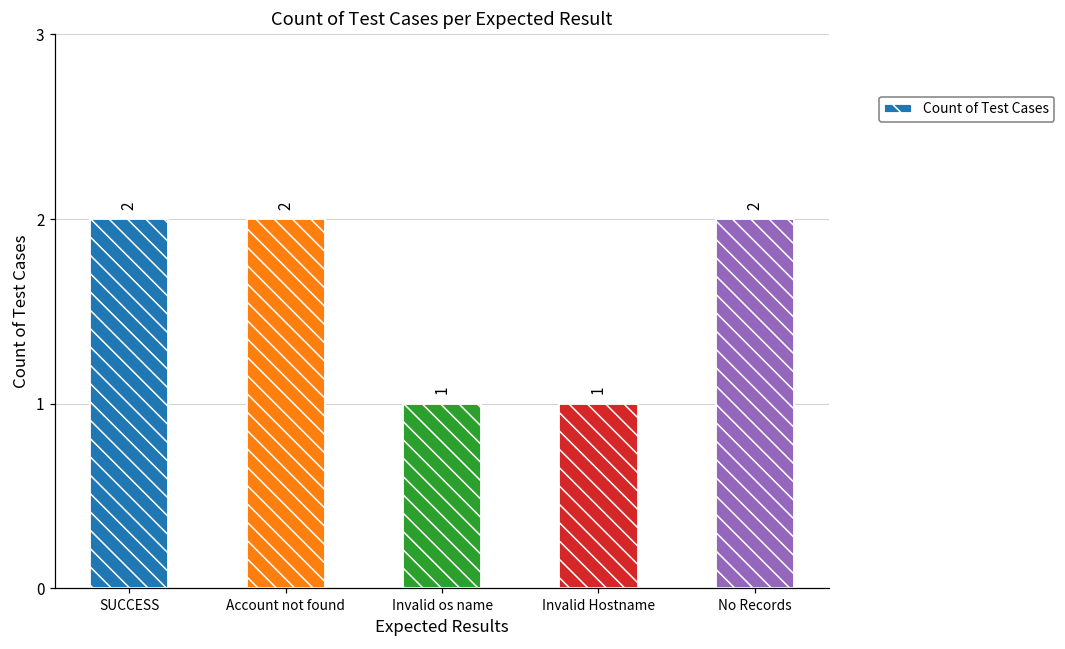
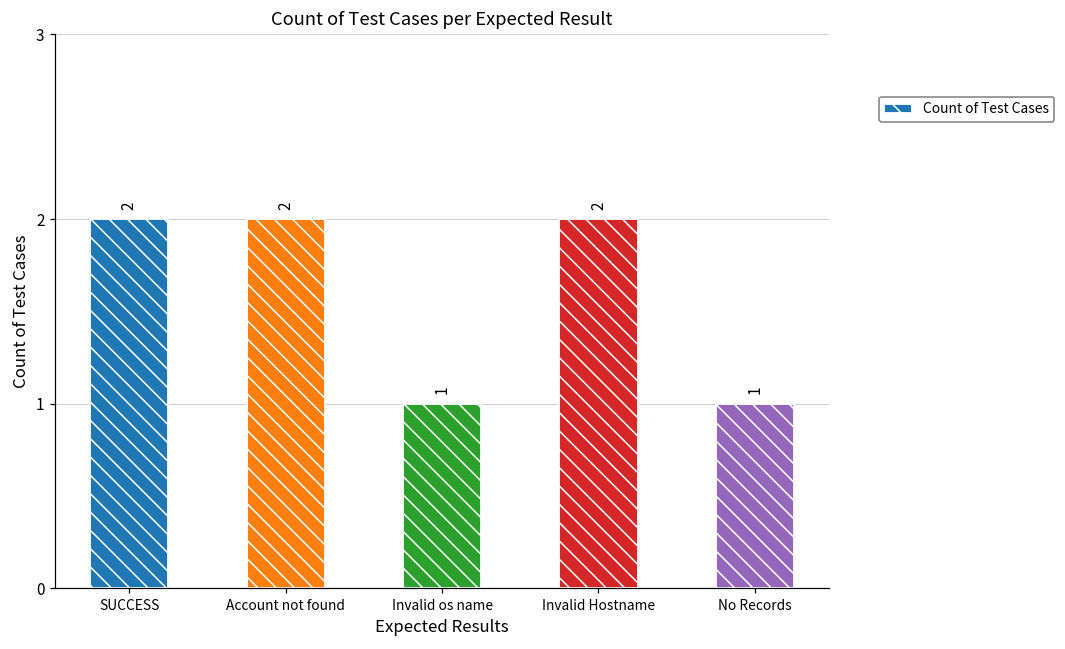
  {
    "SUCCESS": 2,
    "Account not found": 2,
    "Invalid os name": 1,
-   "Invalid Hostname": 1,
-   "No Records": 2
+   "Invalid Hostname": 2,
+   "No Records": 1
  }
